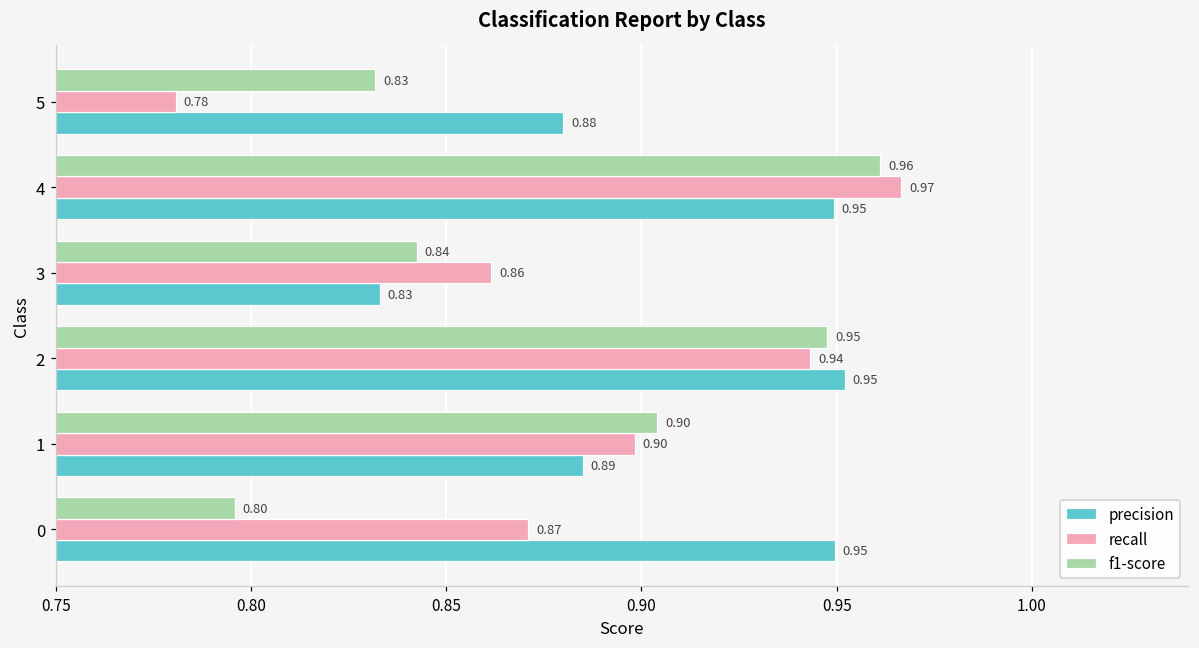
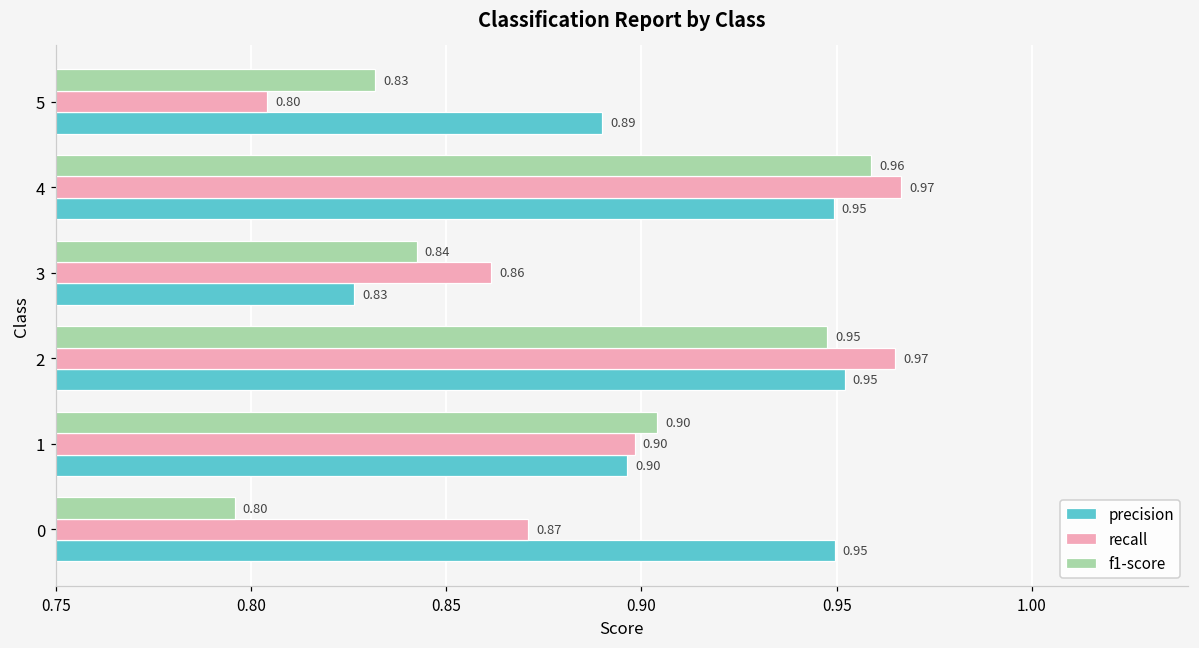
  {
    "precision": {
-     "5": 0.88,
+     "5": 0.89,
      "4": 0.95,
-     "3": 0.833,
+     "3": 0.826,
      "2": 0.95,
-     "1": 0.89,
+     "1": 0.90,
      "0": 0.95
    },
    "recall": {
-     "5": 0.78,
+     "5": 0.80,
      "4": 0.97,
      "3": 0.86,
-     "2": 0.94,
+     "2": 0.97,
      "1": 0.90,
      "0": 0.87
    },
    "f1-score": {
-     "4": 0.961
+     "4": 0.959
    }
  }
